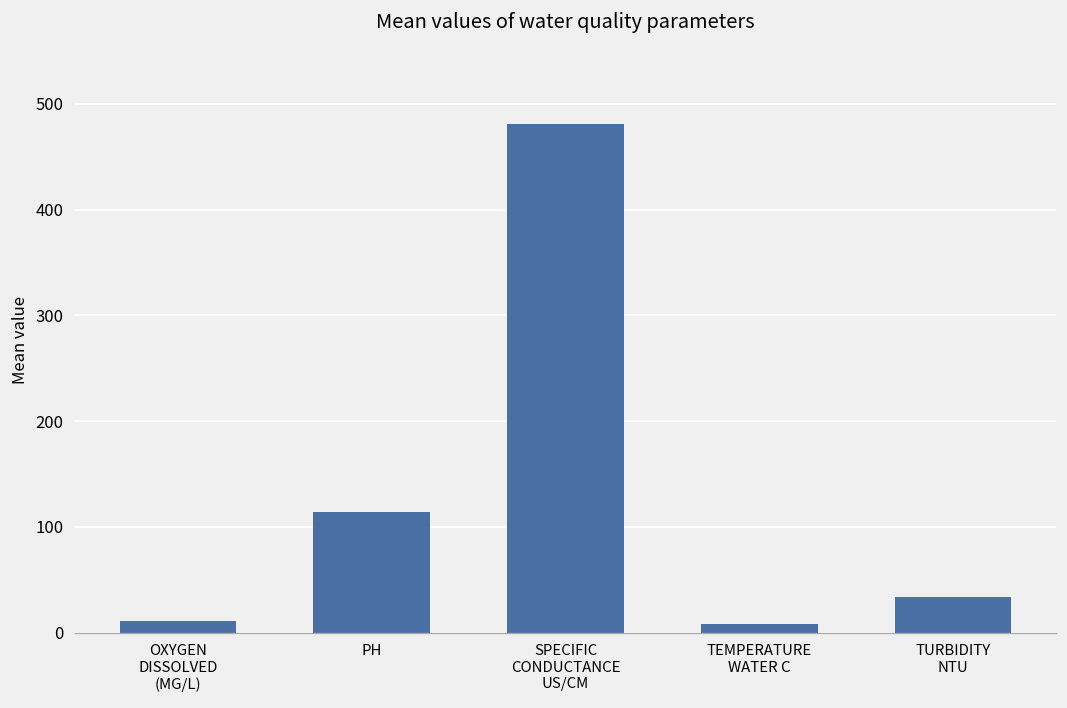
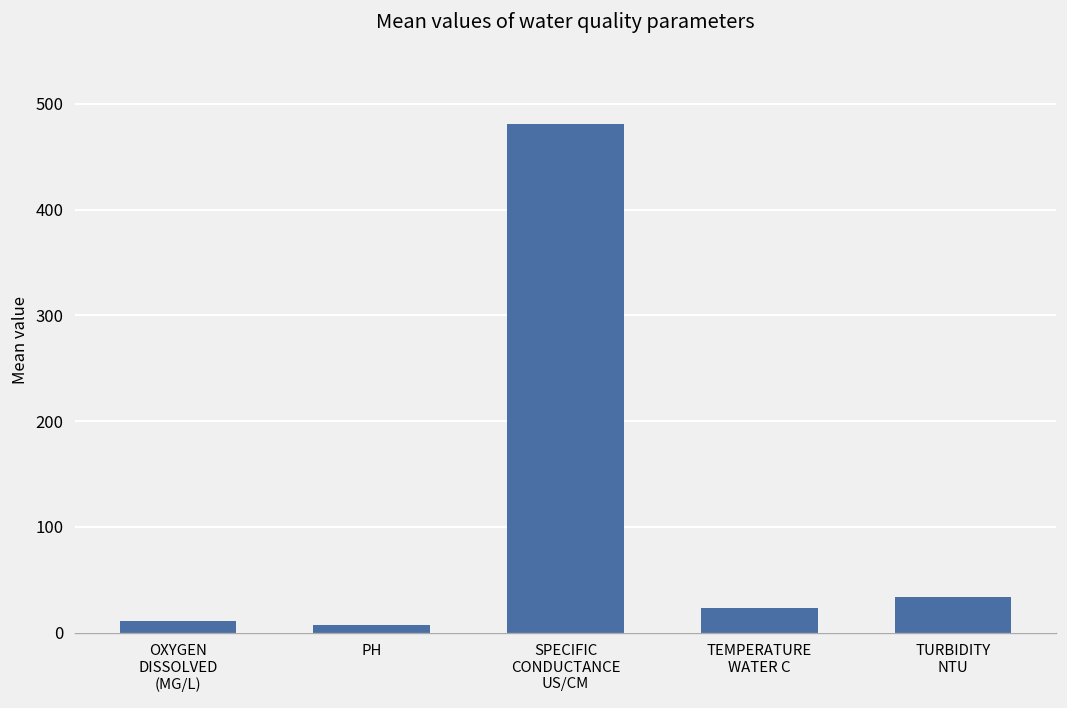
  {
    "OXYGEN DISSOLVED (MG/L)": 10,
-   "PH": 110,
+   "PH": 10,
    "SPECIFIC CONDUCTANCE US/CM": 480,
-   "TEMPERATURE WATER C": 10,
+   "TEMPERATURE WATER C": 20,
    "TURBIDITY NTU": 30
  }
